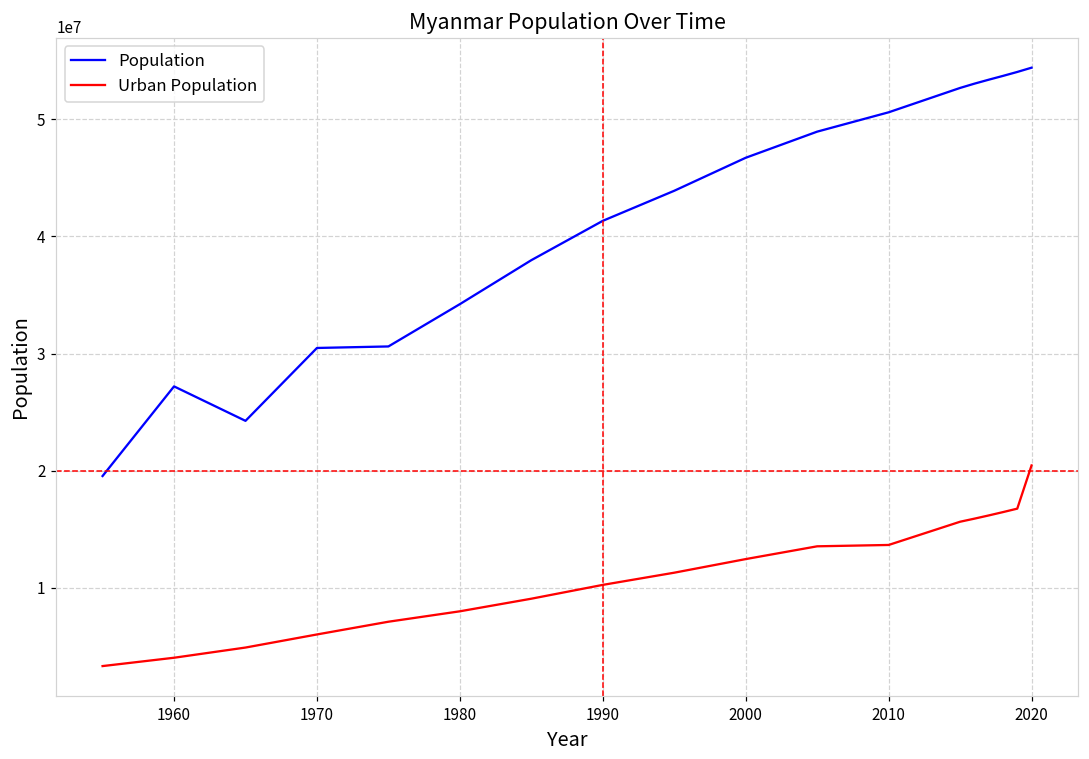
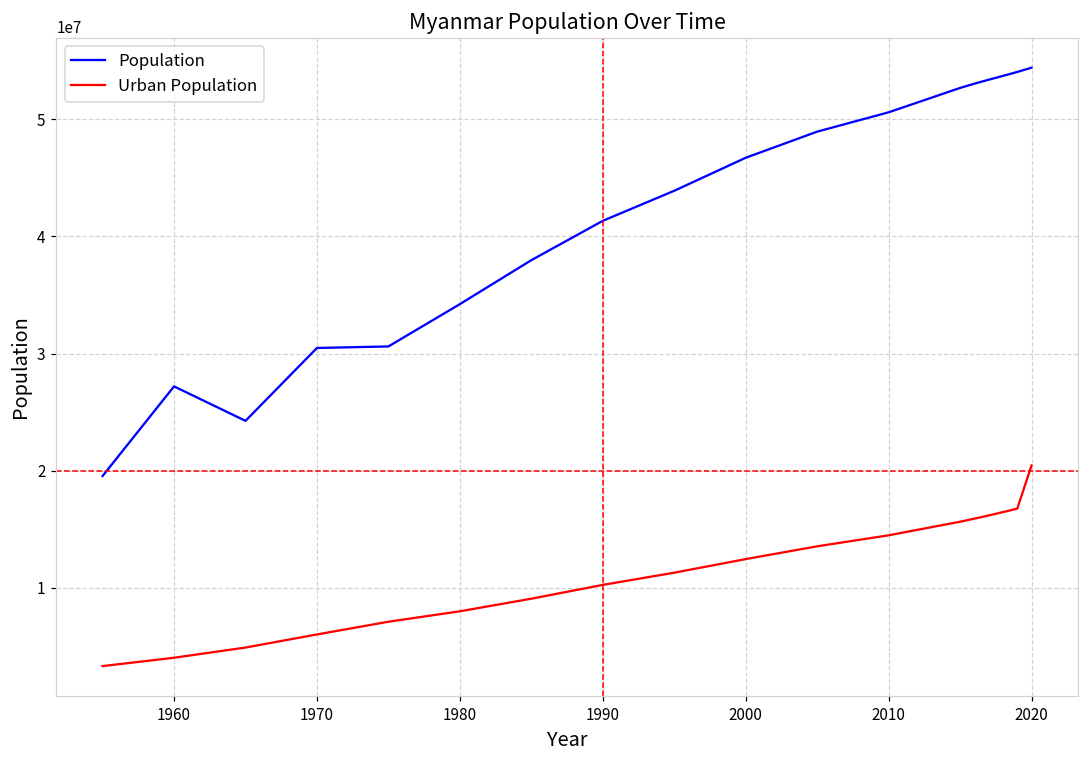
  {
    "Population": {
      "1960": 27200000,
      "1970": 30500000,
      "1980": 34200000,
      "1990": 41300000,
      "2000": 46700000,
      "2010": 50600000,
      "2020": 54400000
    },
    "Urban Population": {
      "1960": 4000000,
      "1970": 6000000,
      "1980": 8000000,
      "1990": 10300000,
      "2000": 12500000,
-     "2010": 13700000,
+     "2010": 14500000,
      "2020": 20500000
    }
  }
